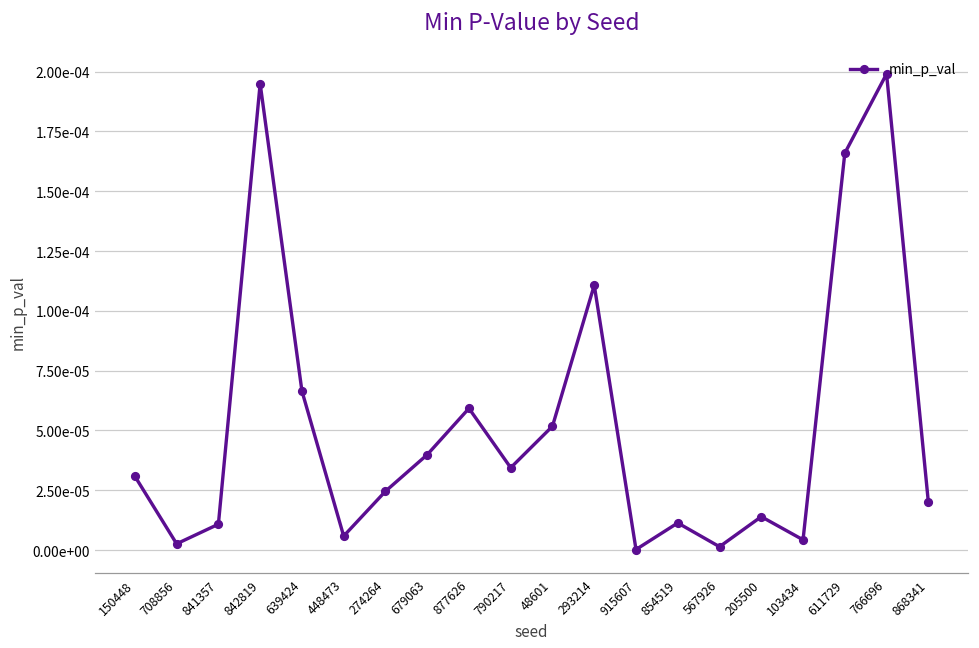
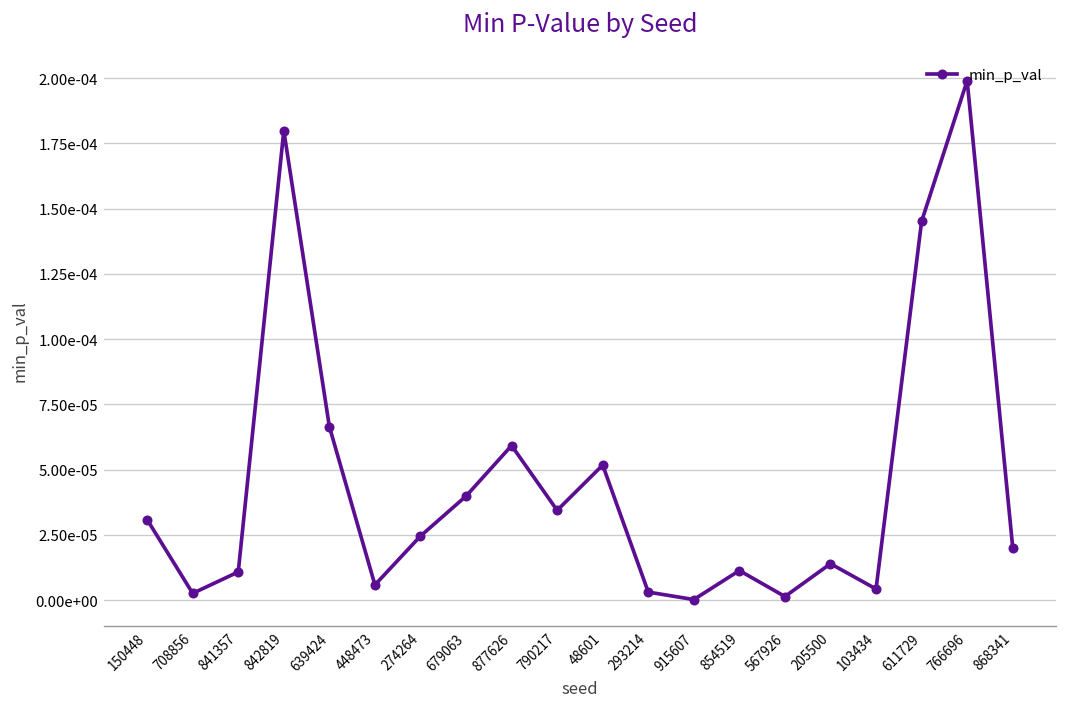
  {
    "150448": 0.000031,
    "708856": 0.000003,
    "841357": 0.000011,
-   "842819": 0.000195,
+   "842819": 0.000180,
    "639424": 0.000067,
    "448473": 0.000006,
    "274264": 0.000025,
    "679063": 0.000040,
    "877626": 0.000059,
    "790217": 0.000034,
    "48601": 0.000052,
-   "293214": 0.000111,
+   "293214": 0.000003,
    "915607": 0.000000,
    "854519": 0.000011,
    "567926": 0.000001,
    "205500": 0.000014,
    "103434": 0.000004,
-   "611729": 0.000166,
+   "611729": 0.000145,
    "766696": 0.000199,
    "868341": 0.000020
  }
